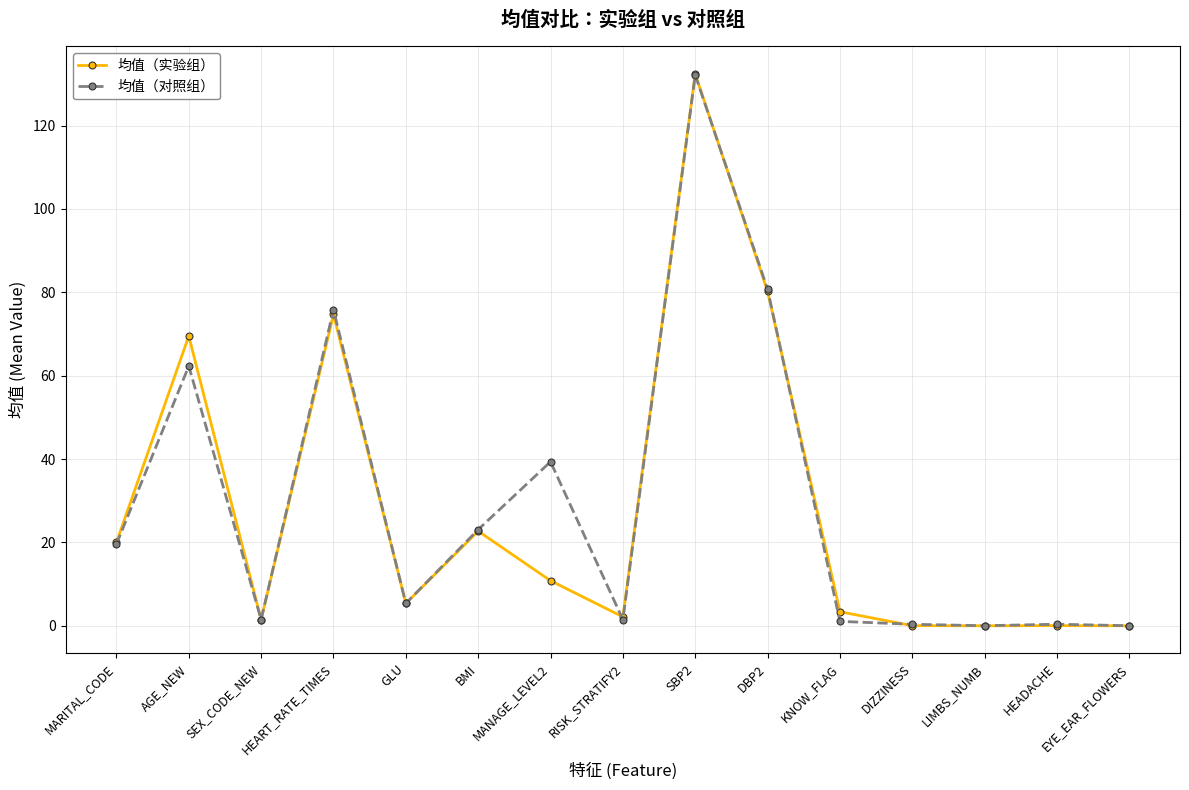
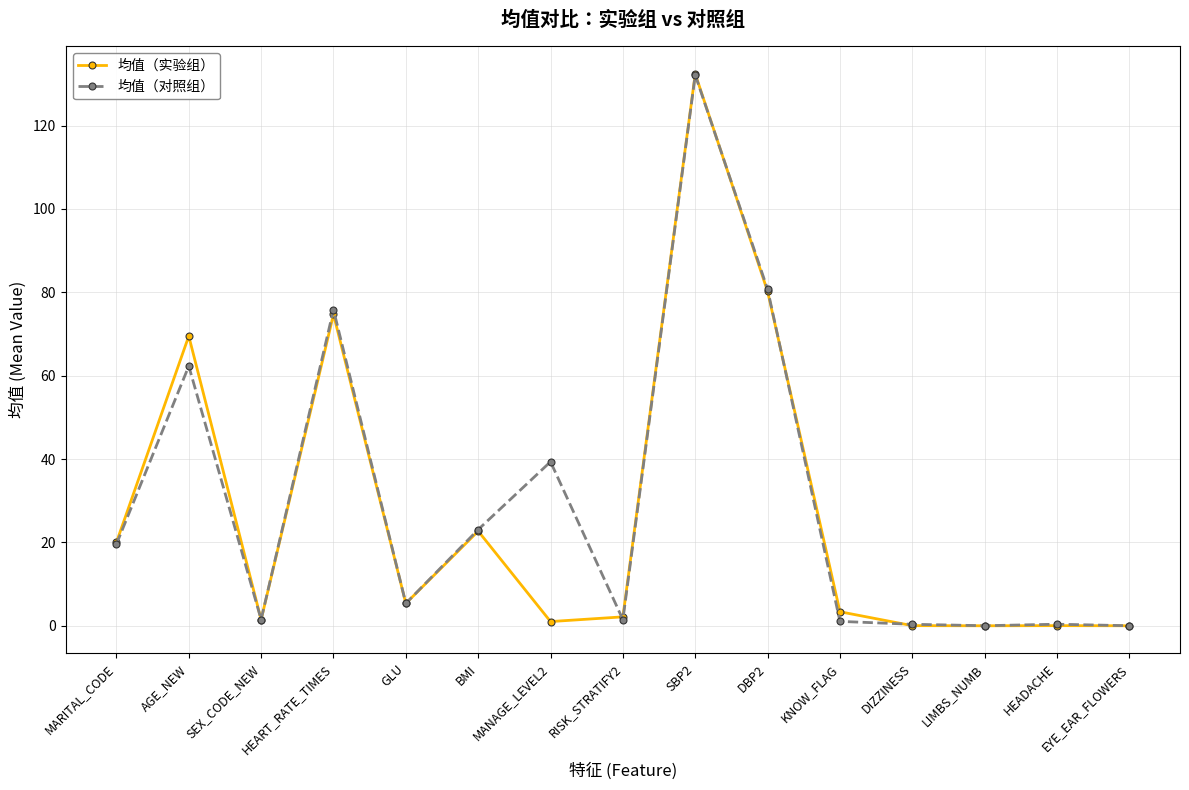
  {
    "均值（实验组）": {
      "AGE_NEW": 69,
      "HEART_RATE_TIMES": 75,
-     "MANAGE_LEVEL2": 11,
+     "MANAGE_LEVEL2": 1,
      "RISK_STRATIFY2": 2,
      "KNOW_FLAG": 3
    },
    "均值（对照组）": {
      "AGE_NEW": 62,
      "HEART_RATE_TIMES": 76,
      "MANAGE_LEVEL2": 39,
      "RISK_STRATIFY2": 1,
      "KNOW_FLAG": 1
    }
  }
